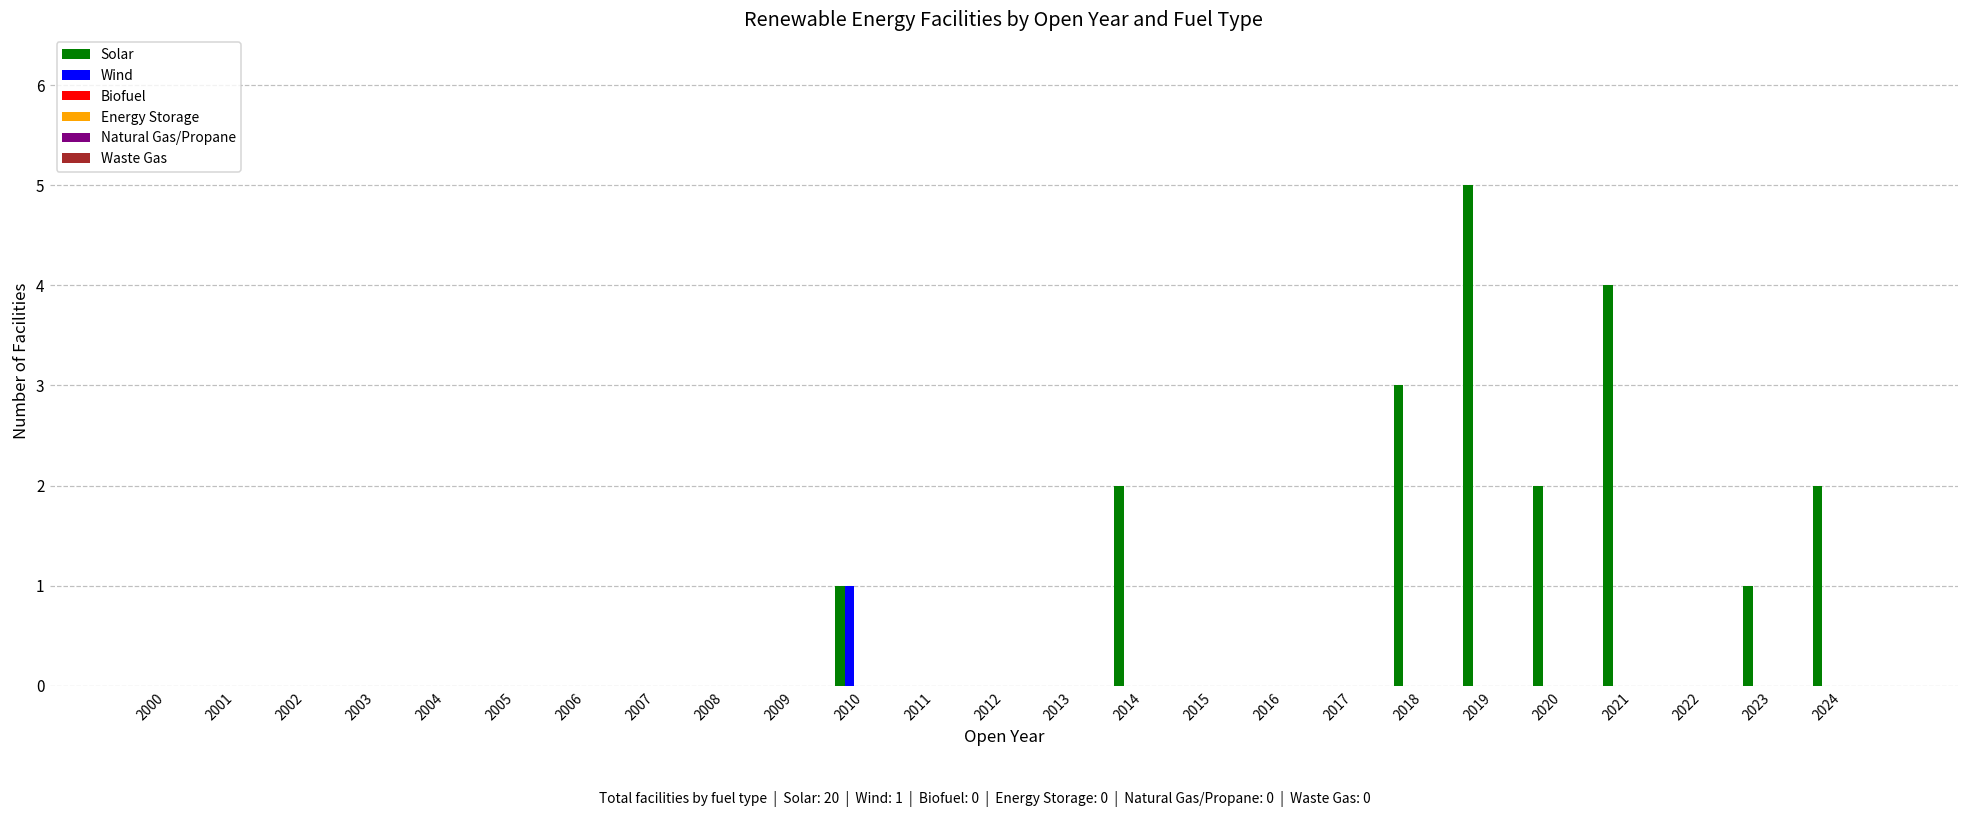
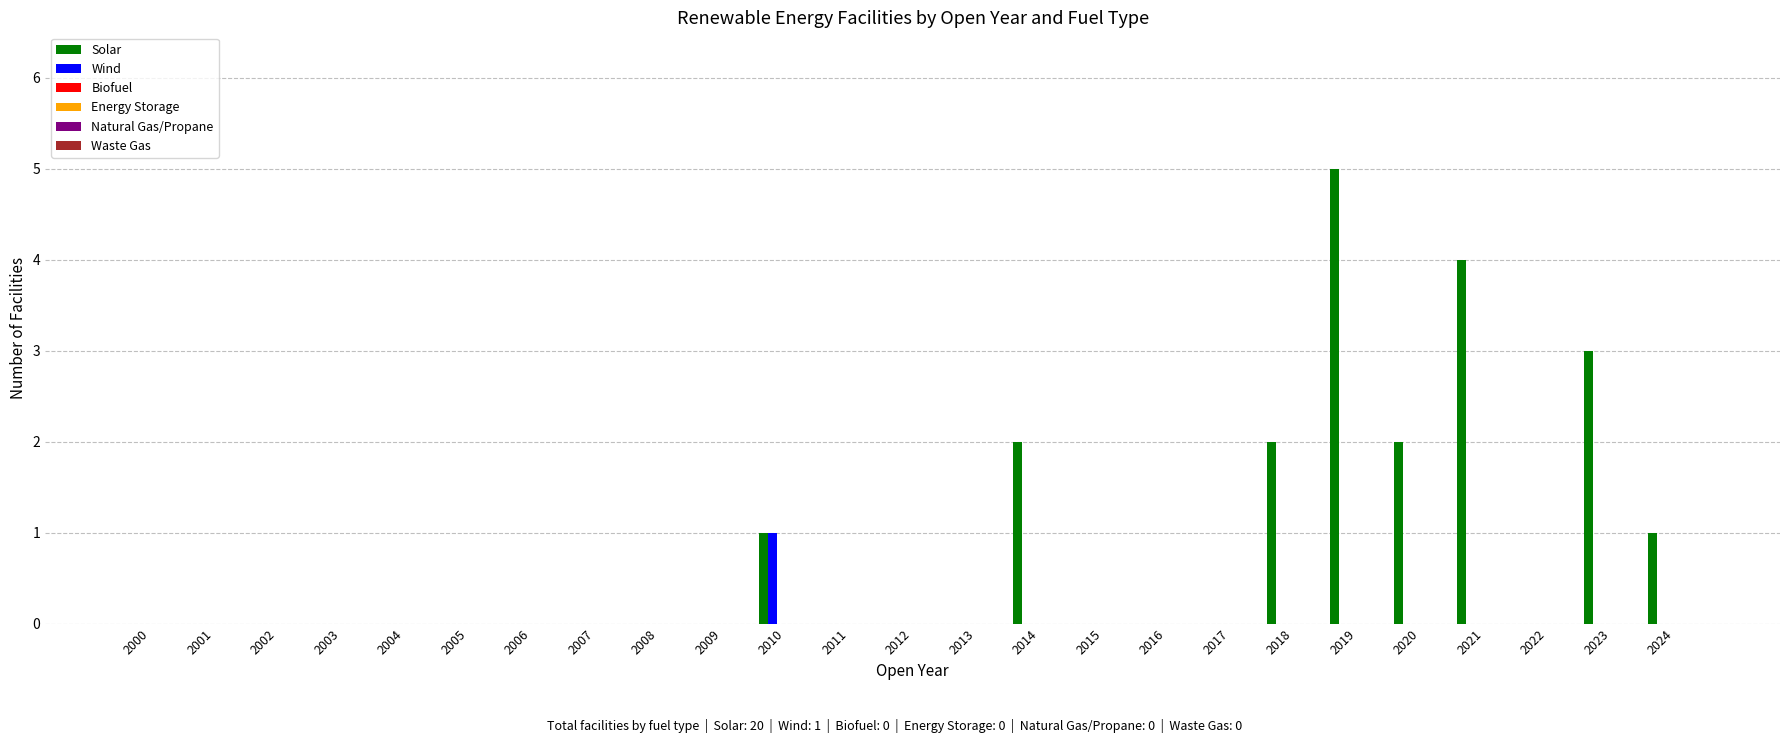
  {
    "Solar": {
      "2000": 0,
      "2001": 0,
      "2002": 0,
      "2003": 0,
      "2004": 0,
      "2005": 0,
      "2006": 0,
      "2007": 0,
      "2008": 0,
      "2009": 0,
      "2010": 1,
      "2011": 0,
      "2012": 0,
      "2013": 0,
      "2014": 2,
      "2015": 0,
      "2016": 0,
      "2017": 0,
-     "2018": 3,
+     "2018": 2,
      "2019": 5,
      "2020": 2,
      "2021": 4,
      "2022": 0,
-     "2023": 1,
-     "2024": 2
+     "2023": 3,
+     "2024": 1
    },
    "Wind": {
      "2000": 0,
      "2001": 0,
      "2002": 0,
      "2003": 0,
      "2004": 0,
      "2005": 0,
      "2006": 0,
      "2007": 0,
      "2008": 0,
      "2009": 0,
      "2010": 1,
      "2011": 0,
      "2012": 0,
      "2013": 0,
      "2014": 0,
      "2015": 0,
      "2016": 0,
      "2017": 0,
      "2018": 0,
      "2019": 0,
      "2020": 0,
      "2021": 0,
      "2022": 0,
      "2023": 0,
      "2024": 0
    },
    "Biofuel": {
      "2000": 0,
      "2001": 0,
      "2002": 0,
      "2003": 0,
      "2004": 0,
      "2005": 0,
      "2006": 0,
      "2007": 0,
      "2008": 0,
      "2009": 0,
      "2010": 0,
      "2011": 0,
      "2012": 0,
      "2013": 0,
      "2014": 0,
      "2015": 0,
      "2016": 0,
      "2017": 0,
      "2018": 0,
      "2019": 0,
      "2020": 0,
      "2021": 0,
      "2022": 0,
      "2023": 0,
      "2024": 0
    },
    "Energy Storage": {
      "2000": 0,
      "2001": 0,
      "2002": 0,
      "2003": 0,
      "2004": 0,
      "2005": 0,
      "2006": 0,
      "2007": 0,
      "2008": 0,
      "2009": 0,
      "2010": 0,
      "2011": 0,
      "2012": 0,
      "2013": 0,
      "2014": 0,
      "2015": 0,
      "2016": 0,
      "2017": 0,
      "2018": 0,
      "2019": 0,
      "2020": 0,
      "2021": 0,
      "2022": 0,
      "2023": 0,
      "2024": 0
    },
    "Natural Gas/Propane": {
      "2000": 0,
      "2001": 0,
      "2002": 0,
      "2003": 0,
      "2004": 0,
      "2005": 0,
      "2006": 0,
      "2007": 0,
      "2008": 0,
      "2009": 0,
      "2010": 0,
      "2011": 0,
      "2012": 0,
      "2013": 0,
      "2014": 0,
      "2015": 0,
      "2016": 0,
      "2017": 0,
      "2018": 0,
      "2019": 0,
      "2020": 0,
      "2021": 0,
      "2022": 0,
      "2023": 0,
      "2024": 0
    },
    "Waste Gas": {
      "2000": 0,
      "2001": 0,
      "2002": 0,
      "2003": 0,
      "2004": 0,
      "2005": 0,
      "2006": 0,
      "2007": 0,
      "2008": 0,
      "2009": 0,
      "2010": 0,
      "2011": 0,
      "2012": 0,
      "2013": 0,
      "2014": 0,
      "2015": 0,
      "2016": 0,
      "2017": 0,
      "2018": 0,
      "2019": 0,
      "2020": 0,
      "2021": 0,
      "2022": 0,
      "2023": 0,
      "2024": 0
    }
  }
